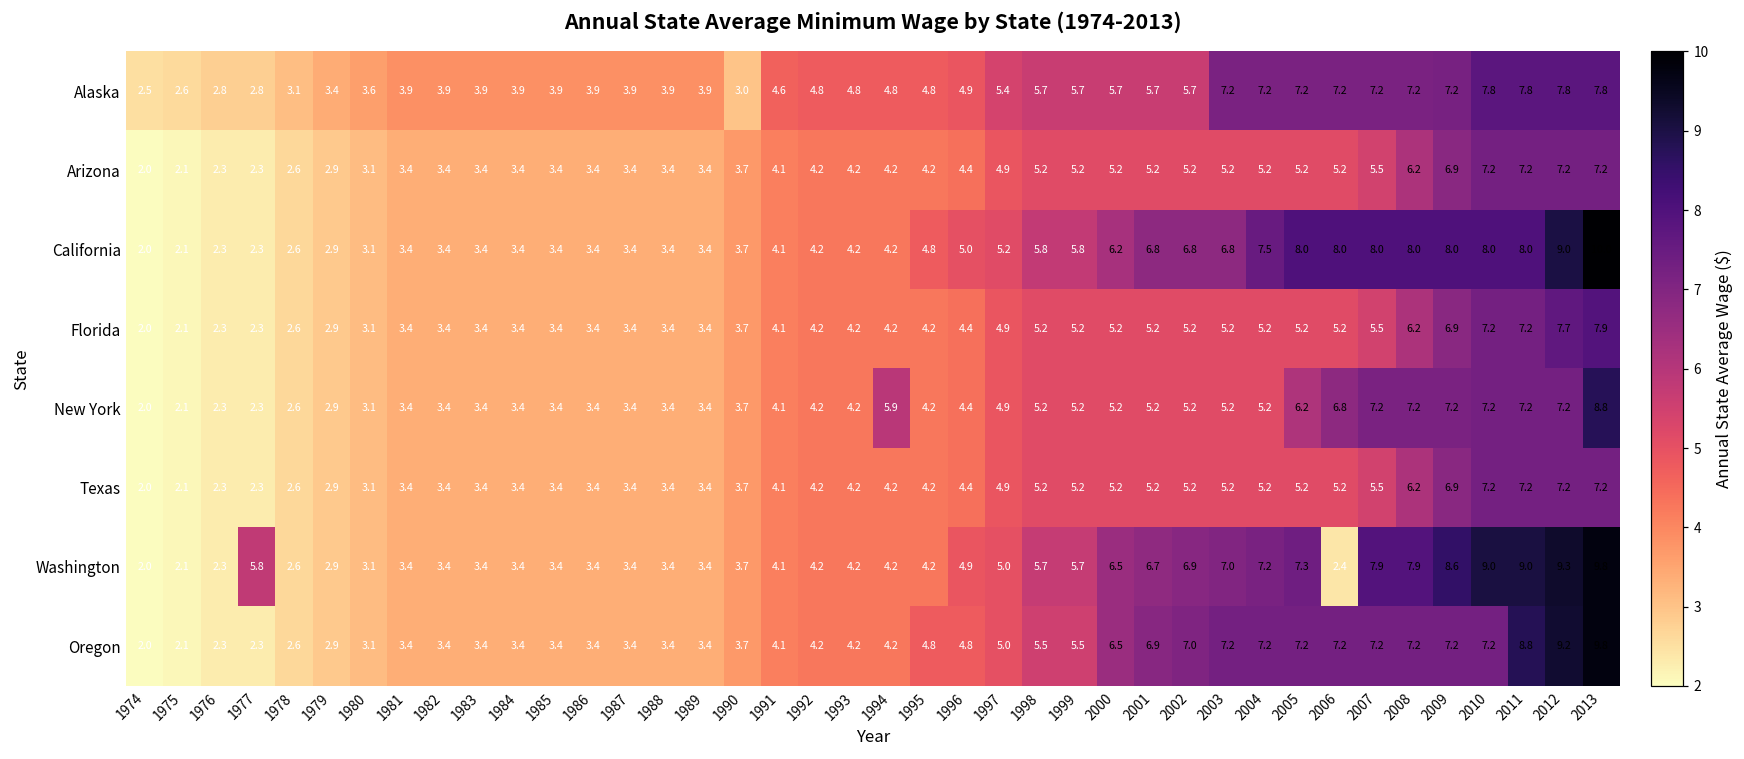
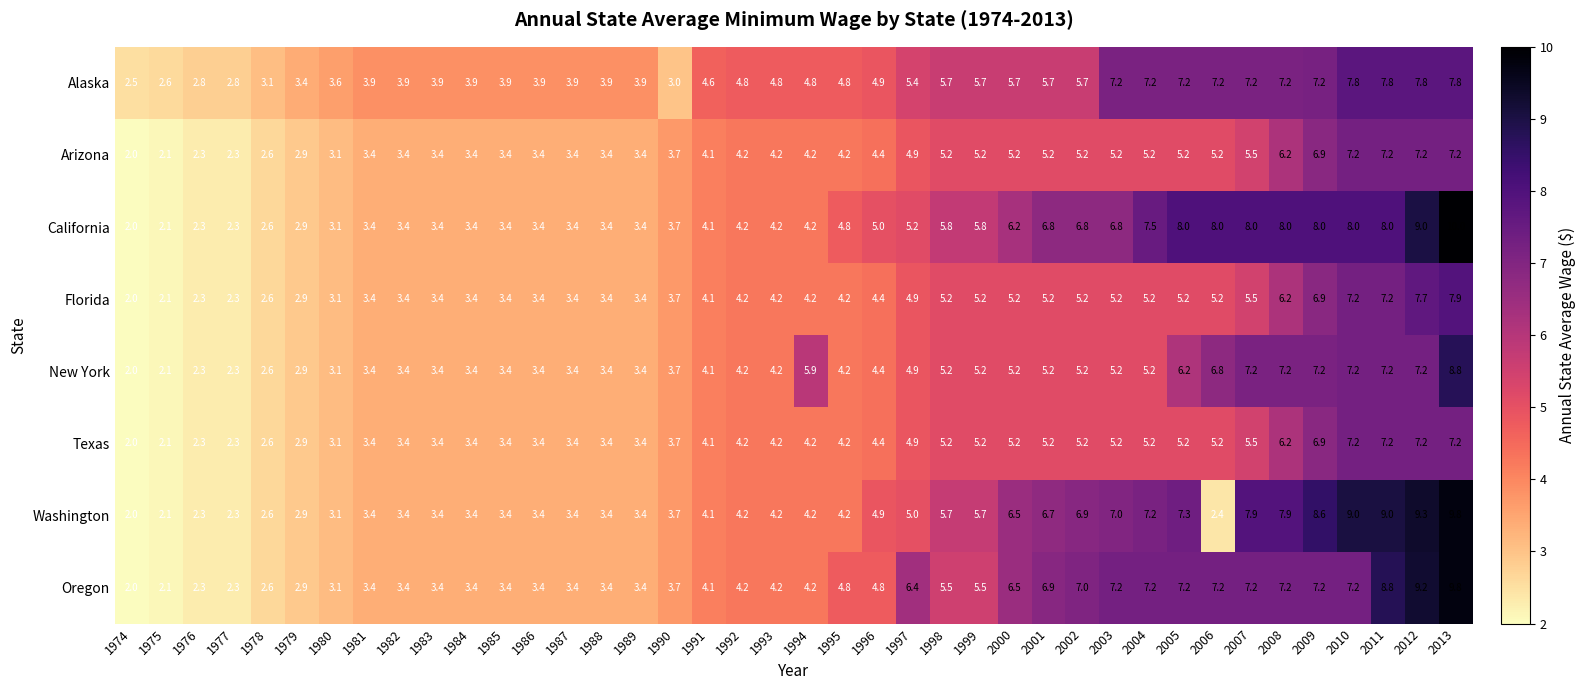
  {
    "Washington": {
      "1974": 2.0,
      "1975": 2.1,
      "1976": 2.3,
-     "1977": 5.8,
+     "1977": 2.3,
      "1978": 2.6,
      "1979": 2.9,
      "1980": 3.1,
      "1981": 3.4,
      "1982": 3.4,
      "1983": 3.4,
      "1984": 3.4,
      "1985": 3.4,
      "1986": 3.4,
      "1987": 3.4,
      "1988": 3.4,
      "1989": 3.4,
      "1990": 3.7,
      "1991": 4.1,
      "1992": 4.2,
      "1993": 4.2,
      "1994": 4.2,
      "1995": 4.2,
      "1996": 4.9,
      "1997": 5.0,
      "1998": 5.7,
      "1999": 5.7,
      "2000": 6.5,
      "2001": 6.7,
      "2002": 6.9,
      "2003": 7.0,
      "2004": 7.2,
      "2005": 7.3,
      "2006": 2.4,
      "2007": 7.9,
      "2008": 7.9,
      "2009": 8.6,
      "2010": 9.0,
      "2011": 9.0
    },
    "Oregon": {
      "1974": 2.0,
      "1975": 2.1,
      "1976": 2.3,
      "1977": 2.3,
      "1978": 2.6,
      "1979": 2.9,
      "1980": 3.1,
      "1981": 3.4,
      "1982": 3.4,
      "1983": 3.4,
      "1984": 3.4,
      "1985": 3.4,
      "1986": 3.4,
      "1987": 3.4,
      "1988": 3.4,
      "1989": 3.4,
      "1990": 3.7,
      "1991": 4.1,
      "1992": 4.2,
      "1993": 4.2,
      "1994": 4.2,
      "1995": 4.8,
      "1996": 4.8,
-     "1997": 5.0,
+     "1997": 6.4,
      "1998": 5.5,
      "1999": 5.5,
      "2000": 6.5,
      "2001": 6.9,
      "2002": 7.0,
      "2003": 7.2,
      "2004": 7.2,
      "2005": 7.2,
      "2006": 7.2,
      "2007": 7.2,
      "2008": 7.2,
      "2009": 7.2,
      "2010": 7.2,
      "2011": 8.8,
      "2012": 9.2
    }
  }
